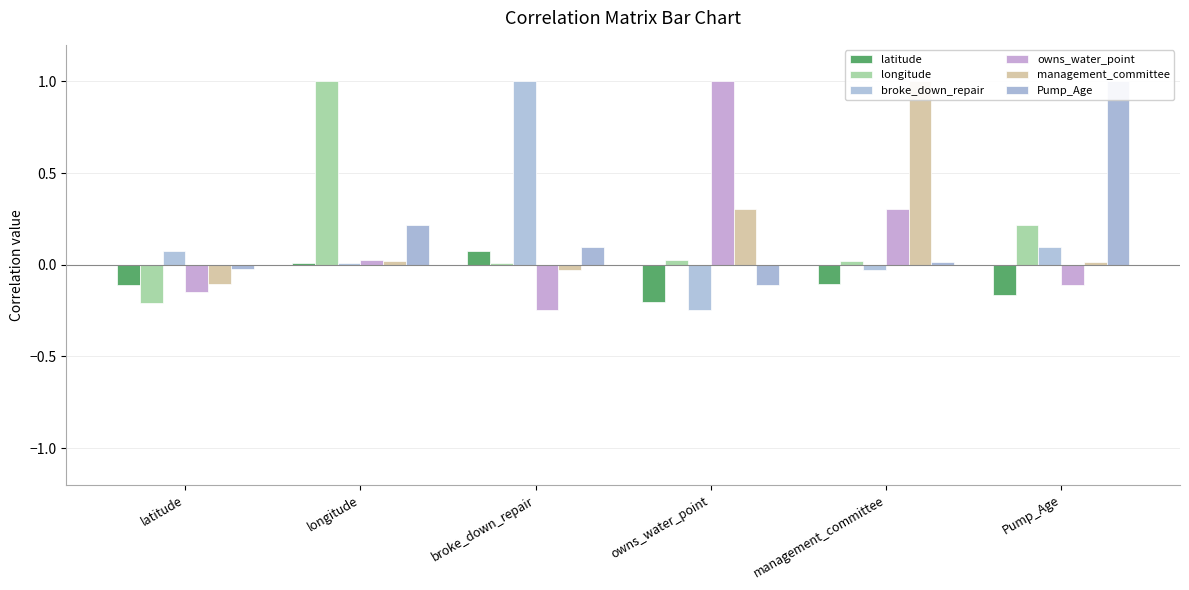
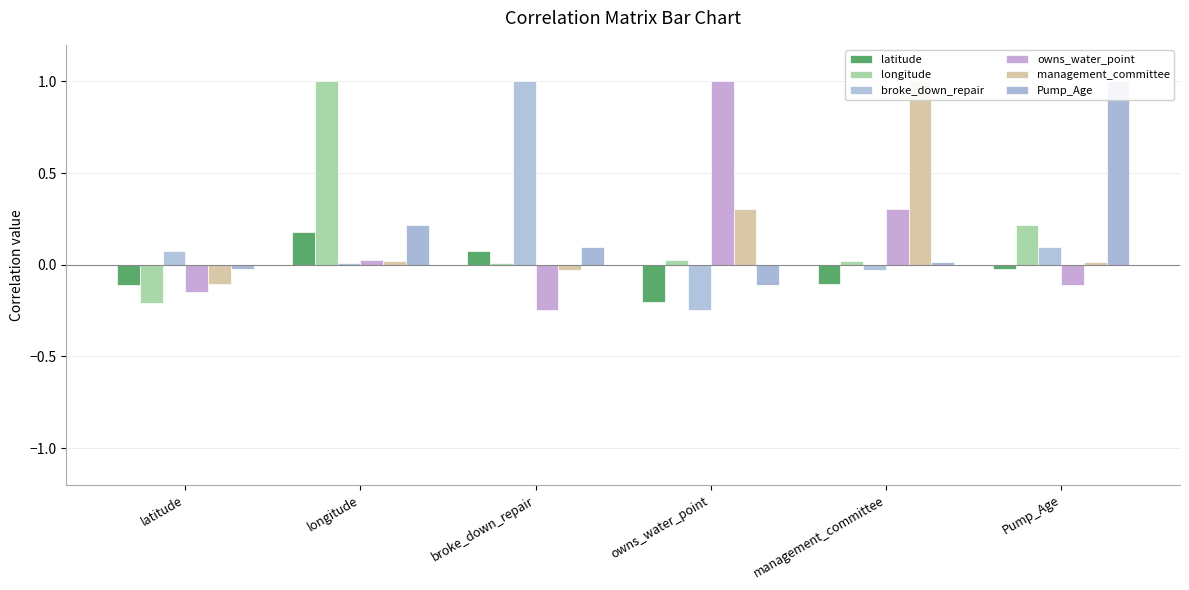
  {
    "latitude": {
      "latitude": -0.11,
-     "longitude": 0.01,
+     "longitude": 0.18,
      "broke_down_repair": 0.07,
      "owns_water_point": -0.20,
      "management_committee": -0.10,
-     "Pump_Age": -0.16
+     "Pump_Age": -0.02
    }
  }
